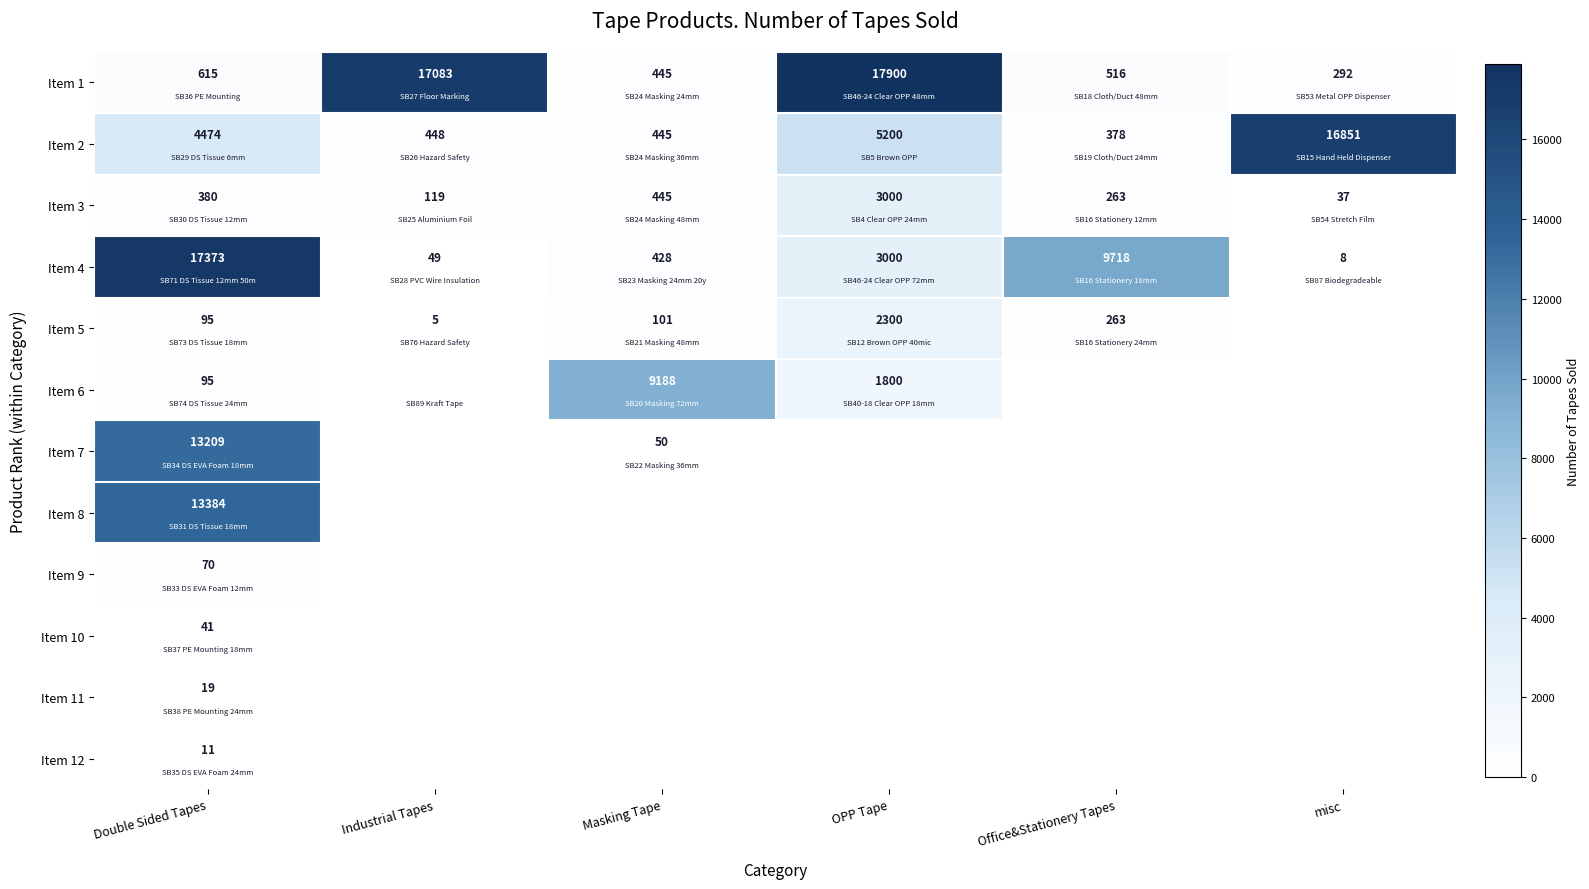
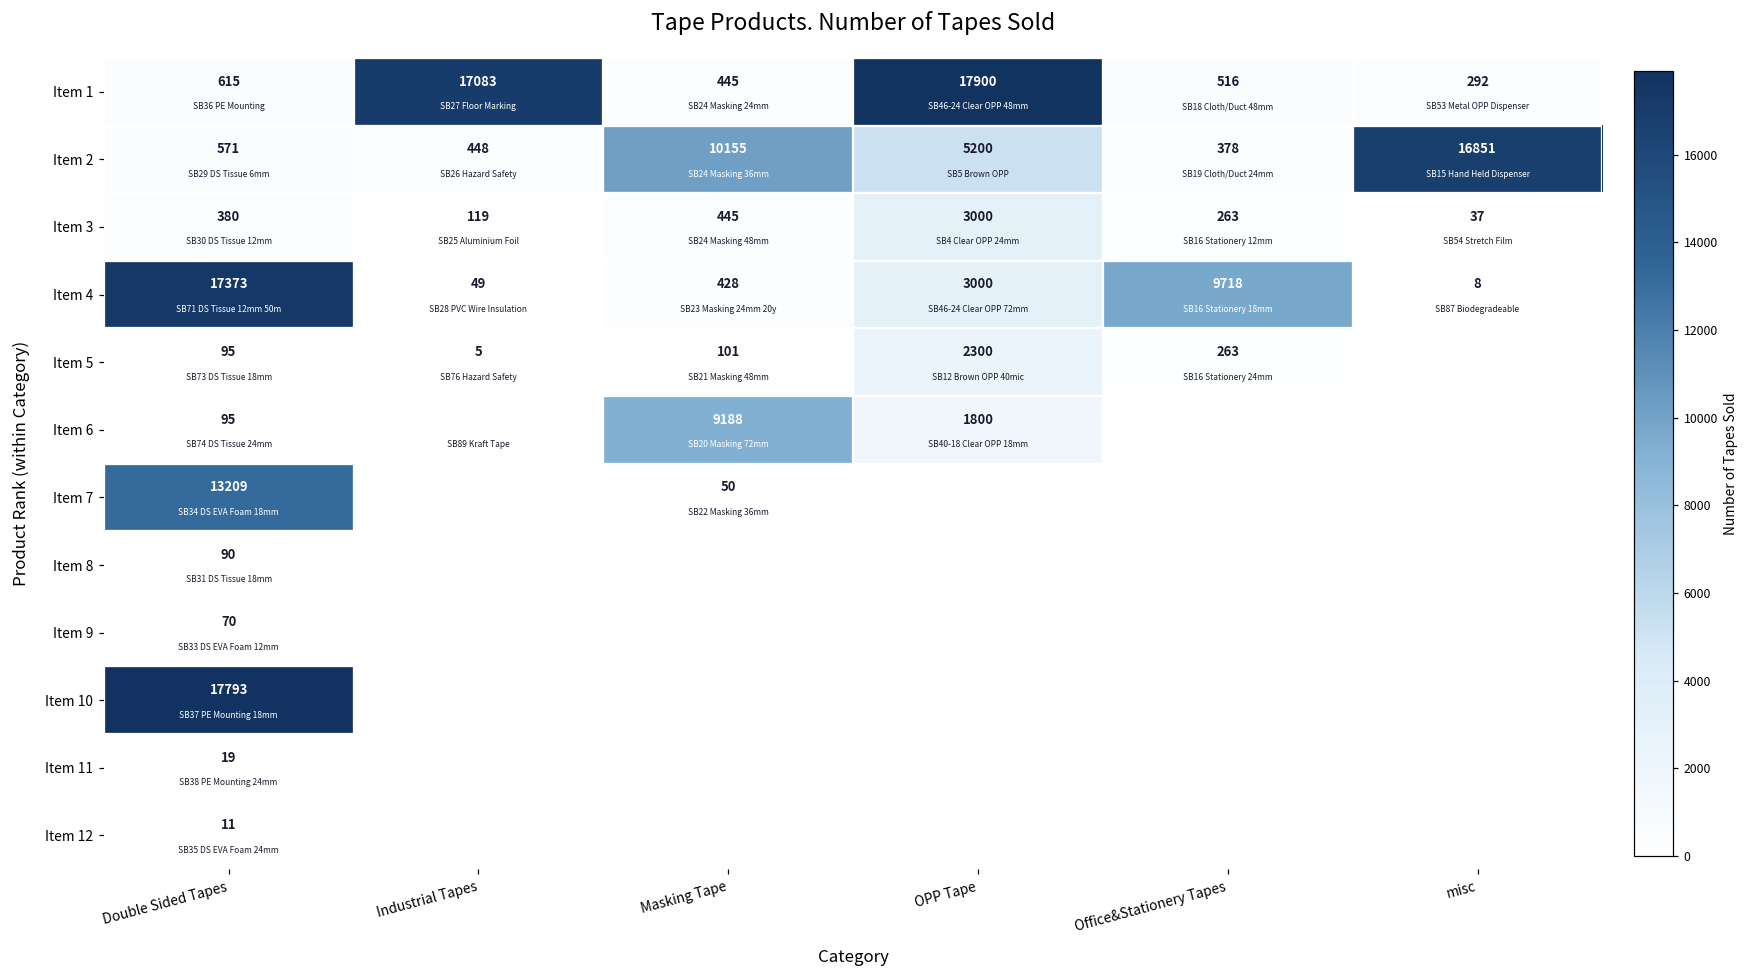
  {
    "Item 2": {
-     "Double Sided Tapes": 4474,
-     "Masking Tape": 445
+     "Double Sided Tapes": 571,
+     "Masking Tape": 10155
    },
    "Item 8": {
-     "Double Sided Tapes": 13384
+     "Double Sided Tapes": 90
    },
    "Item 10": {
-     "Double Sided Tapes": 41
+     "Double Sided Tapes": 17793
    }
  }
